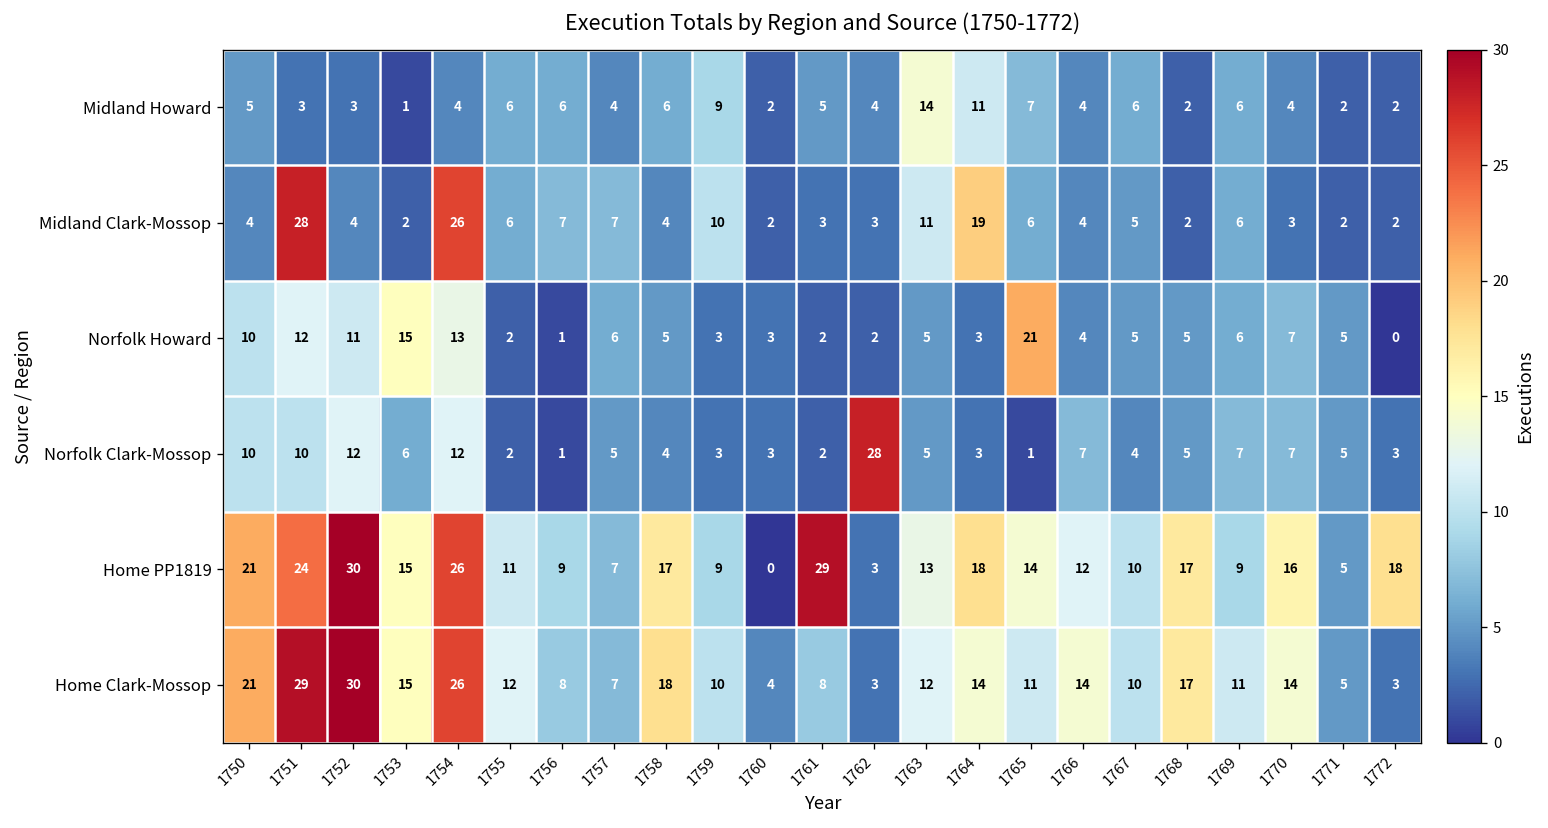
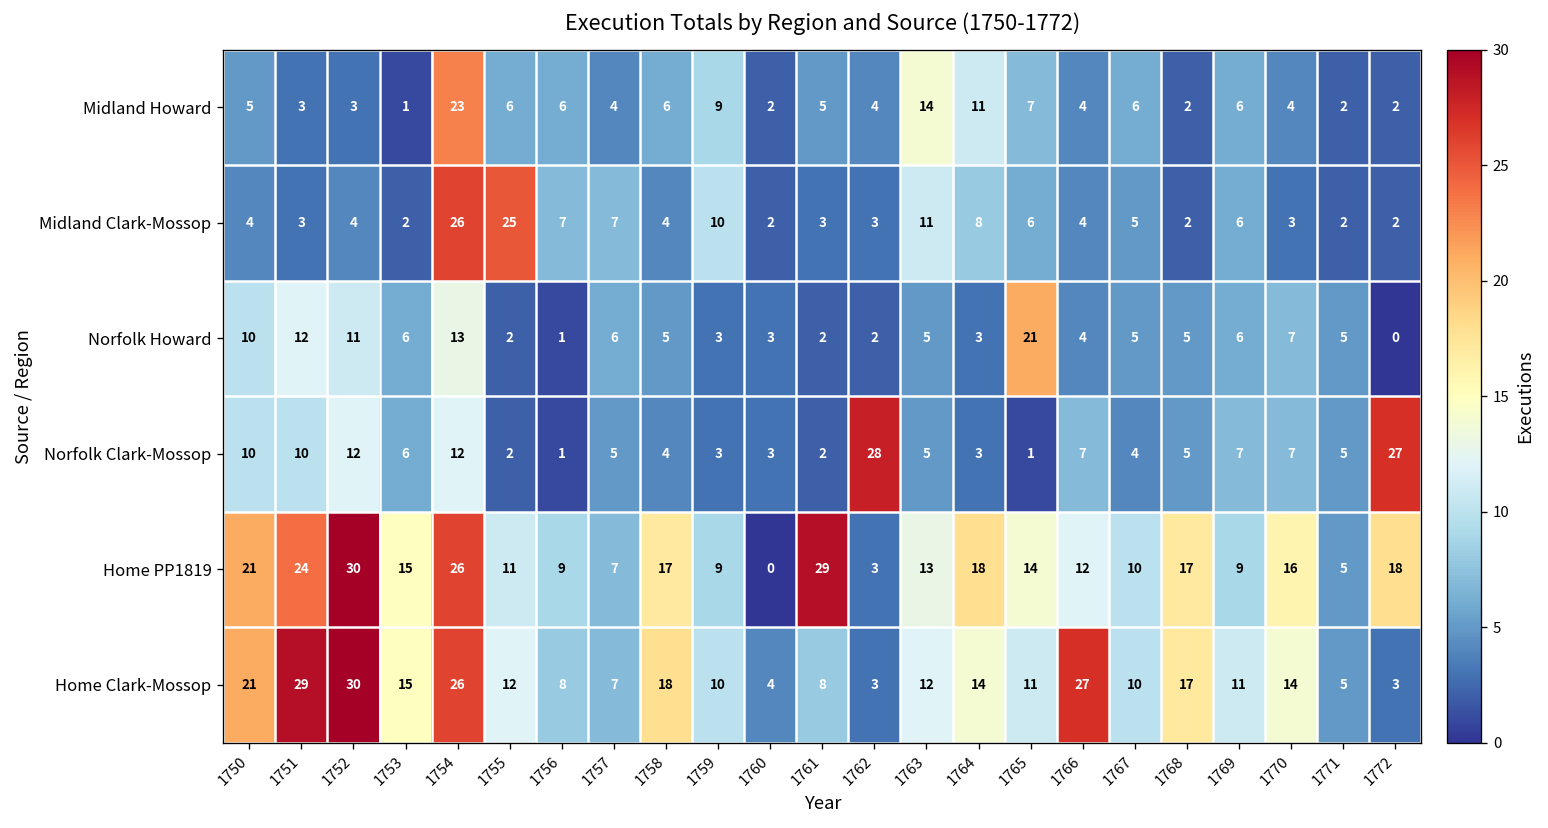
  {
    "Midland Howard": {
      "1750": 5,
      "1751": 3,
      "1752": 3,
      "1753": 1,
-     "1754": 4,
+     "1754": 23,
      "1755": 6,
      "1756": 6,
      "1757": 4,
      "1758": 6,
      "1759": 9,
      "1760": 2,
      "1761": 5,
      "1762": 4,
      "1763": 14,
      "1764": 11,
      "1765": 7,
      "1766": 4,
      "1767": 6,
      "1768": 2,
      "1769": 6,
      "1770": 4,
      "1771": 2,
      "1772": 2
    },
    "Midland Clark-Mossop": {
      "1750": 4,
-     "1751": 28,
+     "1751": 3,
      "1752": 4,
      "1753": 2,
      "1754": 26,
-     "1755": 6,
+     "1755": 25,
      "1756": 7,
      "1757": 7,
      "1758": 4,
      "1759": 10,
      "1760": 2,
      "1761": 3,
      "1762": 3,
      "1763": 11,
-     "1764": 19,
+     "1764": 8,
      "1765": 6,
      "1766": 4,
      "1767": 5,
      "1768": 2,
      "1769": 6,
      "1770": 3,
      "1771": 2,
      "1772": 2
    },
    "Norfolk Howard": {
      "1750": 10,
      "1751": 12,
      "1752": 11,
-     "1753": 15,
+     "1753": 6,
      "1754": 13,
      "1755": 2,
      "1756": 1,
      "1757": 6,
      "1758": 5,
      "1759": 3,
      "1760": 3,
      "1761": 2,
      "1762": 2,
      "1763": 5,
      "1764": 3,
      "1765": 21,
      "1766": 4,
      "1767": 5,
      "1768": 5,
      "1769": 6,
      "1770": 7,
      "1771": 5,
      "1772": 0
    },
    "Norfolk Clark-Mossop": {
      "1750": 10,
      "1751": 10,
      "1752": 12,
      "1753": 6,
      "1754": 12,
      "1755": 2,
      "1756": 1,
      "1757": 5,
      "1758": 4,
      "1759": 3,
      "1760": 3,
      "1761": 2,
      "1762": 28,
      "1763": 5,
      "1764": 3,
      "1765": 1,
      "1766": 7,
      "1767": 4,
      "1768": 5,
      "1769": 7,
      "1770": 7,
      "1771": 5,
-     "1772": 3
+     "1772": 27
    },
    "Home PP1819": {
      "1750": 21,
      "1751": 24,
      "1752": 30,
      "1753": 15,
      "1754": 26,
      "1755": 11,
      "1756": 9,
      "1757": 7,
      "1758": 17,
      "1759": 9,
      "1760": 0,
      "1761": 29,
      "1762": 3,
      "1763": 13,
      "1764": 18,
      "1765": 14,
      "1766": 12,
      "1767": 10,
      "1768": 17,
      "1769": 9,
      "1770": 16,
      "1771": 5,
      "1772": 18
    },
    "Home Clark-Mossop": {
      "1750": 21,
      "1751": 29,
      "1752": 30,
      "1753": 15,
      "1754": 26,
      "1755": 12,
      "1756": 8,
      "1757": 7,
      "1758": 18,
      "1759": 10,
      "1760": 4,
      "1761": 8,
      "1762": 3,
      "1763": 12,
      "1764": 14,
      "1765": 11,
-     "1766": 14,
+     "1766": 27,
      "1767": 10,
      "1768": 17,
      "1769": 11,
      "1770": 14,
      "1771": 5,
      "1772": 3
    }
  }
